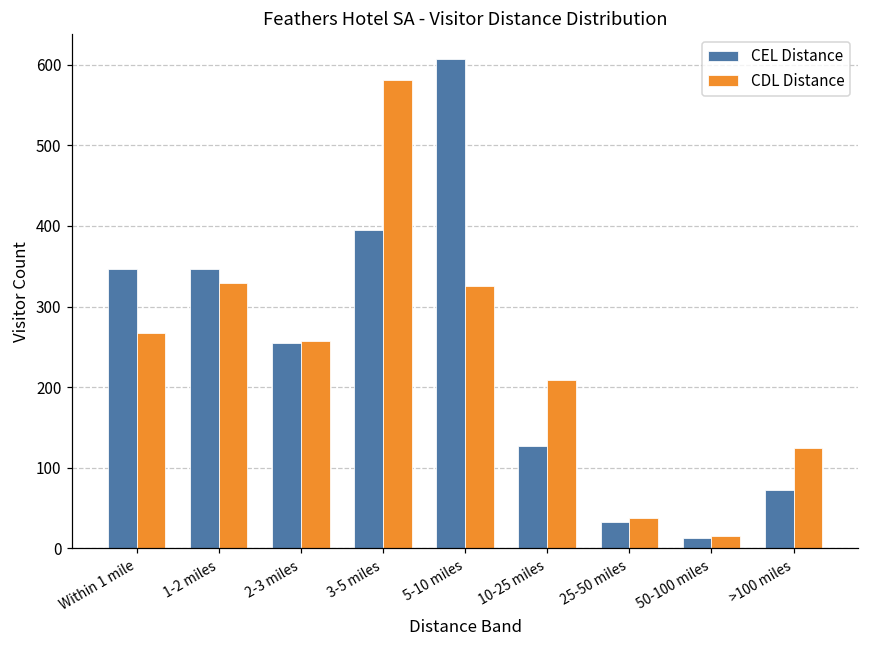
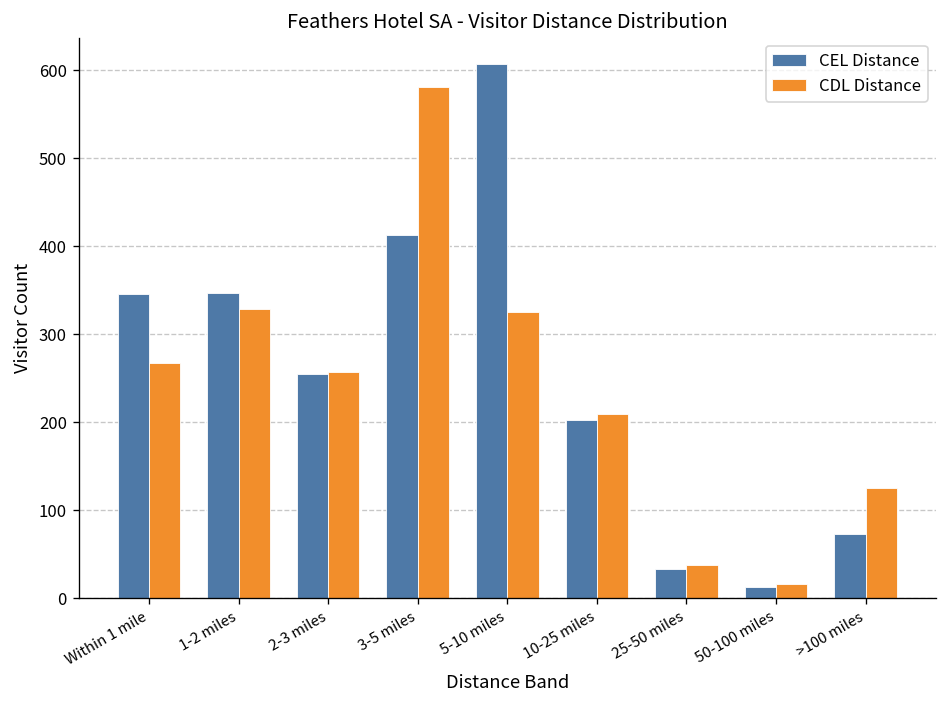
  {
    "CEL Distance": {
      "Within 1 mile": 350,
      "1-2 miles": 350,
      "2-3 miles": 260,
-     "3-5 miles": 400,
+     "3-5 miles": 410,
      "5-10 miles": 610,
-     "10-25 miles": 130,
+     "10-25 miles": 200,
      "25-50 miles": 30,
      "50-100 miles": 10,
      ">100 miles": 70
    },
    "CDL Distance": {
      "Within 1 mile": 270,
      "1-2 miles": 330,
      "2-3 miles": 260,
      "3-5 miles": 580,
      "5-10 miles": 330,
      "10-25 miles": 210,
      "25-50 miles": 40,
      "50-100 miles": 20,
      ">100 miles": 130
    }
  }
